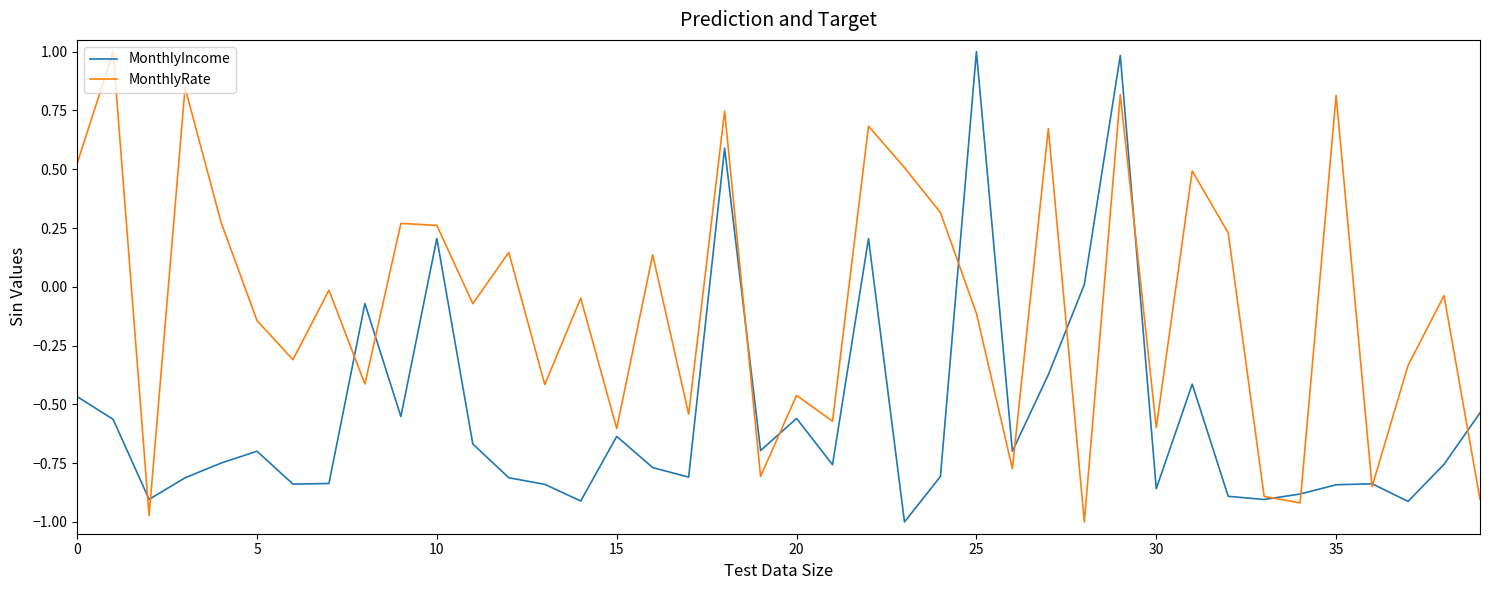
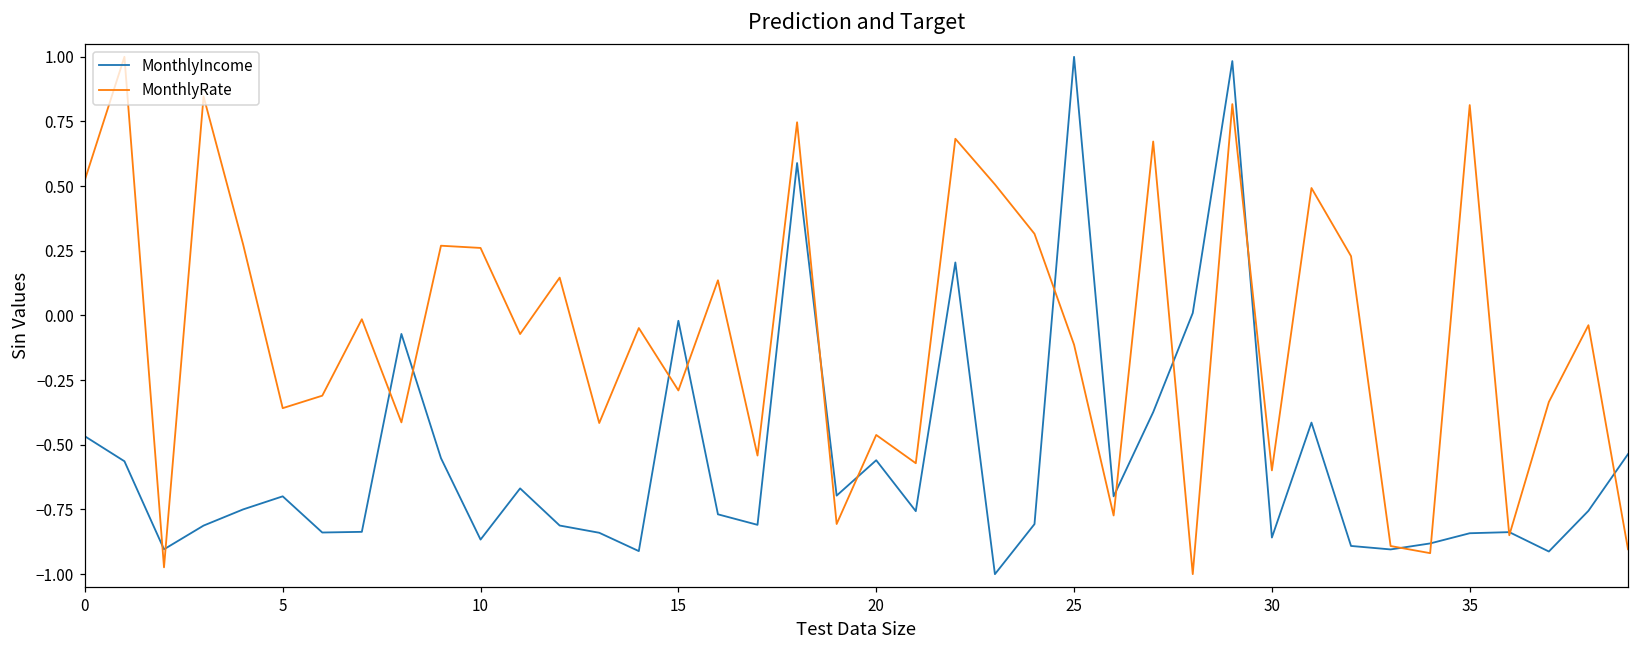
  {
    "MonthlyIncome": {
      "0": -0.47,
      "5": -0.70,
-     "10": 0.21,
-     "15": -0.64,
+     "10": -0.87,
+     "15": -0.02,
      "20": -0.56,
      "25": 1.00,
      "30": -0.86,
      "35": -0.84
    },
    "MonthlyRate": {
      "0": 0.52,
-     "5": -0.14,
+     "5": -0.36,
      "10": 0.26,
-     "15": -0.60,
+     "15": -0.29,
      "20": -0.46,
      "25": -0.11,
      "30": -0.60,
      "35": 0.81
    }
  }
